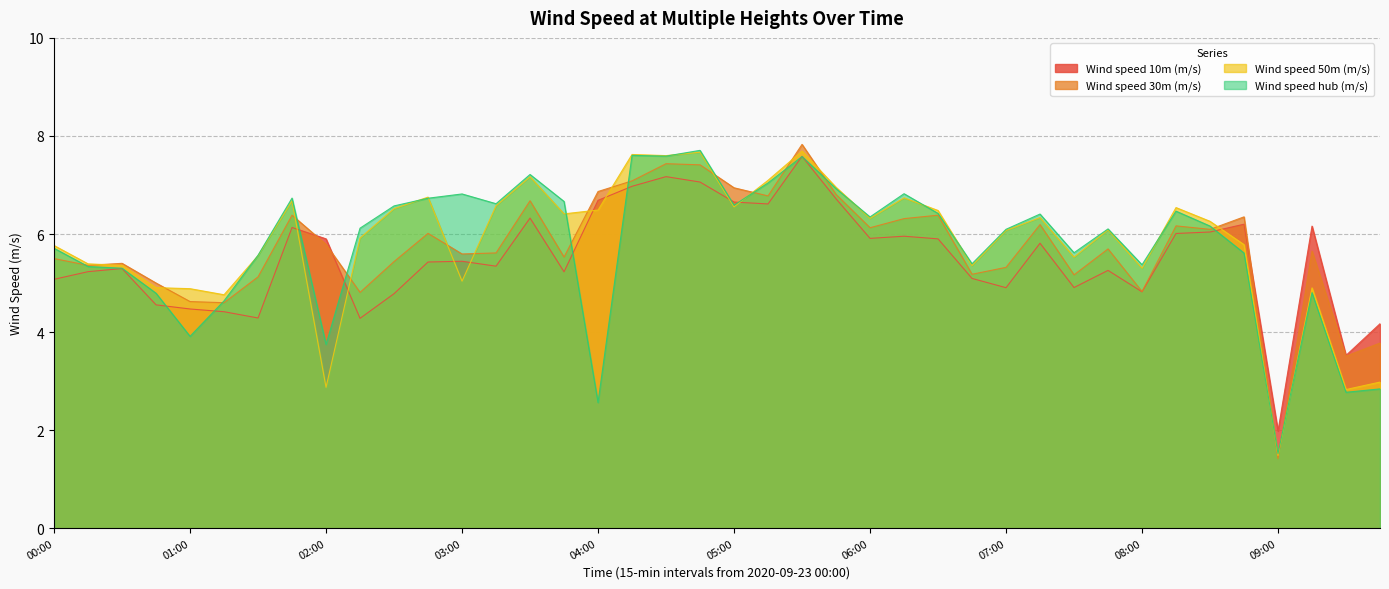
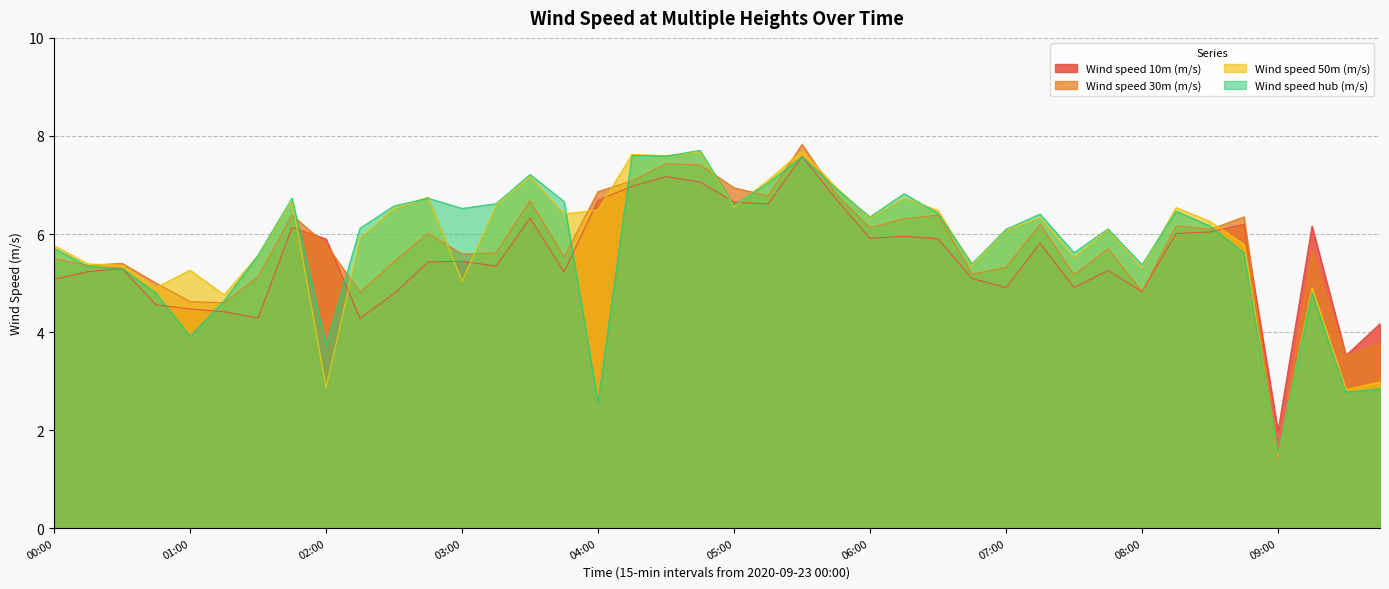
  {
    "Wind speed 50m (m/s)": {
      "00:00": 5.8,
-     "01:00": 4.9,
+     "01:00": 5.3,
      "02:00": 2.9,
      "03:00": 5.0,
      "04:00": 6.5,
      "08:00": 5.3
    },
    "Wind speed hub (m/s)": {
      "00:00": 5.7,
      "01:00": 3.9,
      "02:00": 3.7,
-     "03:00": 6.8,
+     "03:00": 6.5,
      "04:00": 2.6,
      "08:00": 5.4
    }
  }
